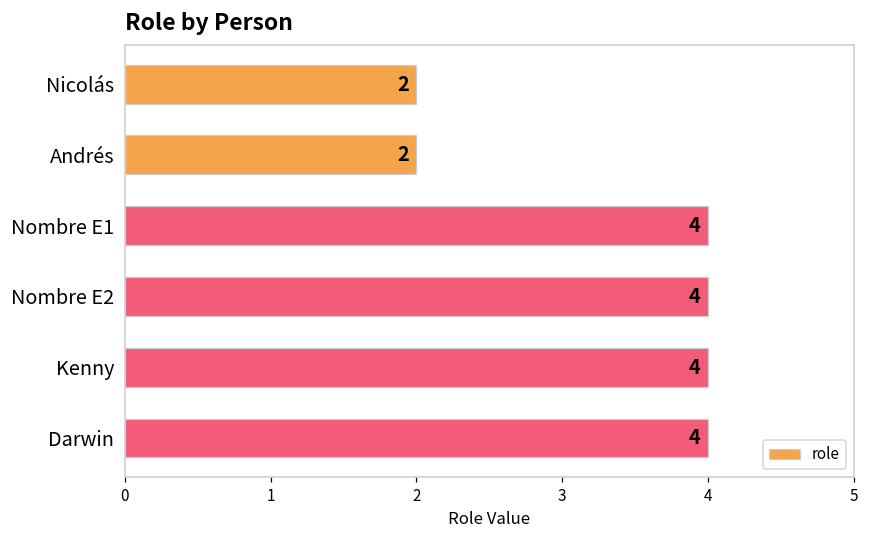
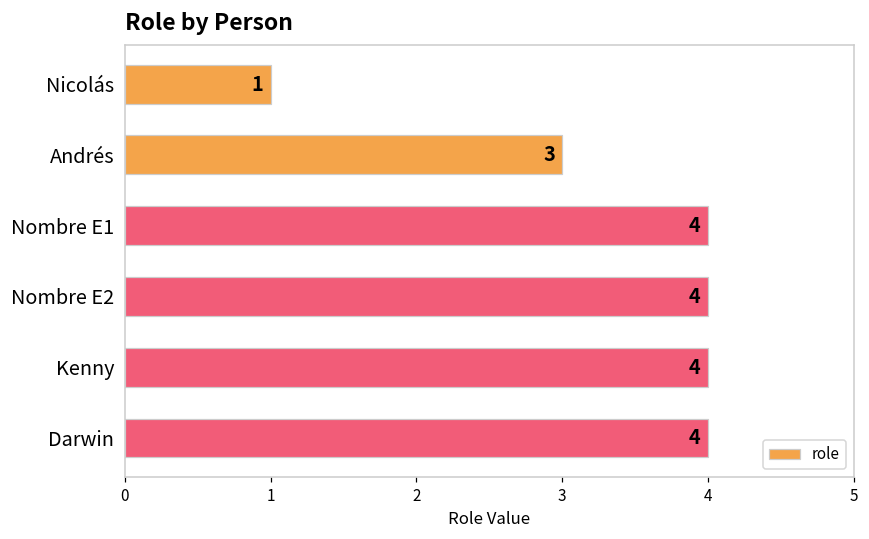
  {
-   "Nicolás": 2,
-   "Andrés": 2,
+   "Nicolás": 1,
+   "Andrés": 3,
    "Nombre E1": 4,
    "Nombre E2": 4,
    "Kenny": 4,
    "Darwin": 4
  }
